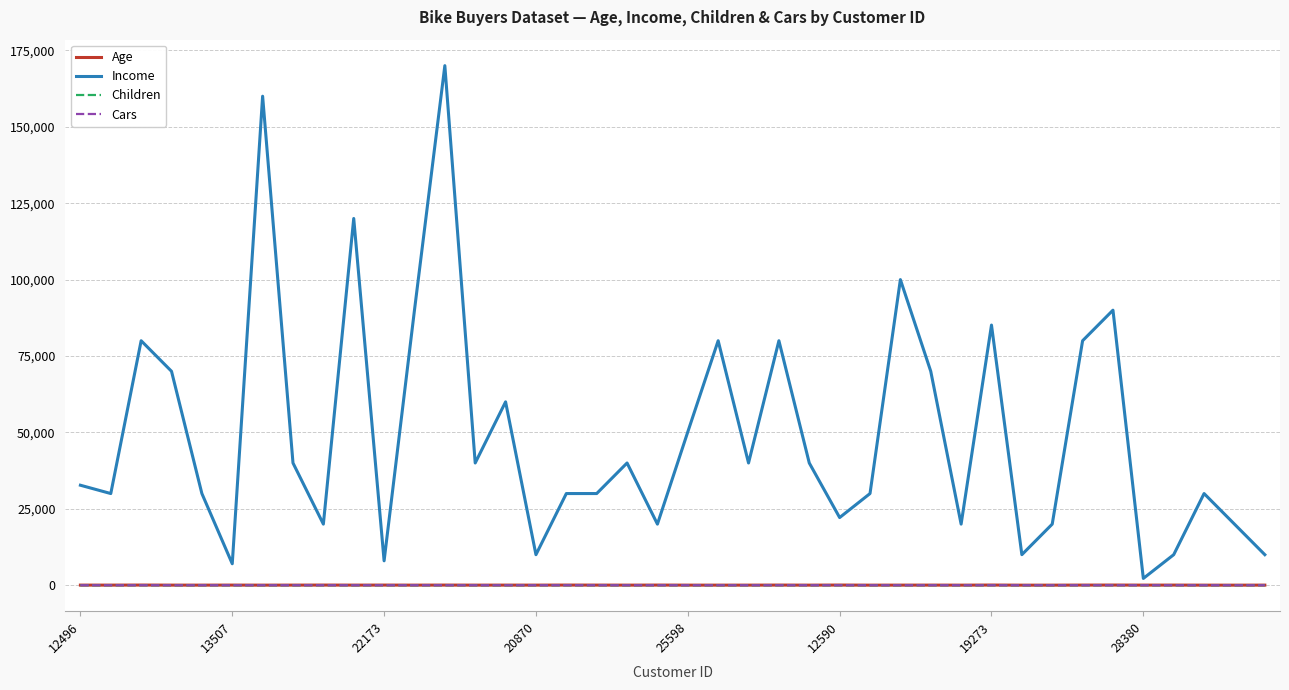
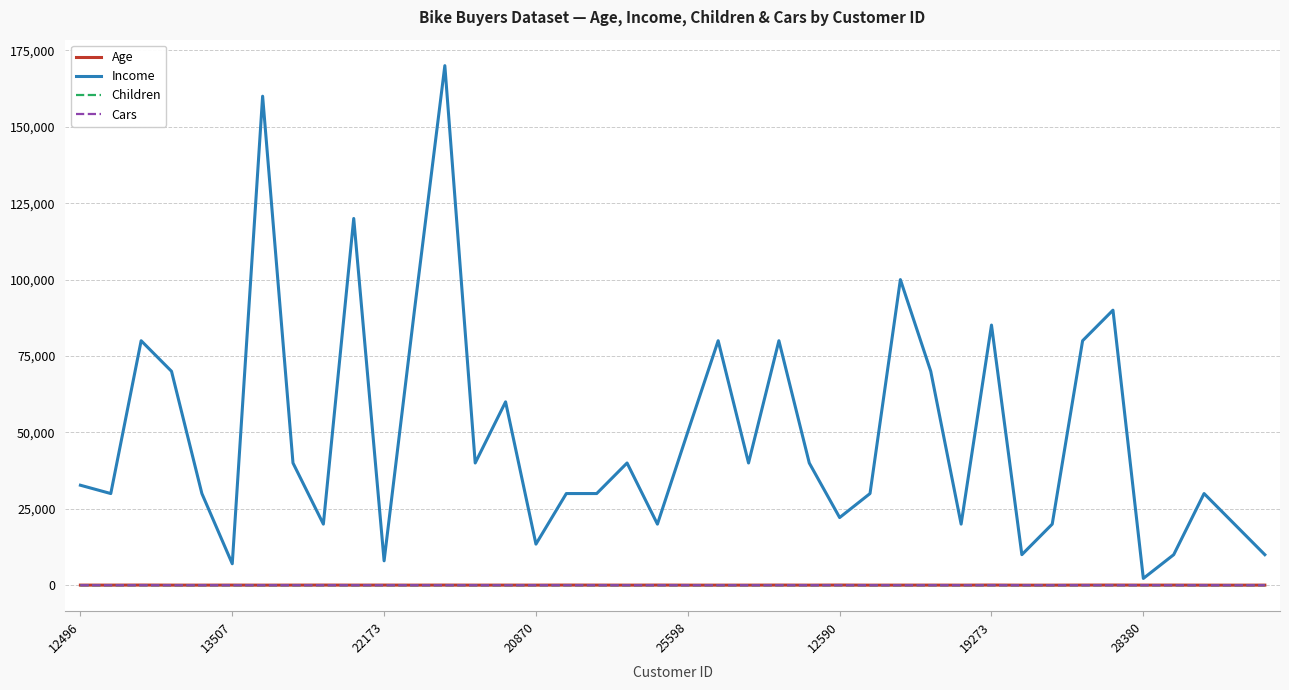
  {
    "Cars": {
      "12496": "0",
      "13507": "0",
      "22173": "0",
      "20870": "0",
      "25598": "0",
      "12590": "0",
      "19273": "0",
      "28380": "0"
    },
    "Income": {
      "12496": "33,000",
      "13507": "7,000",
      "22173": "8,000",
-     "20870": "10,000",
+     "20870": "13,000",
      "25598": "50,000",
      "12590": "22,000",
      "19273": "85,000",
      "28380": "2,000"
    }
  }
